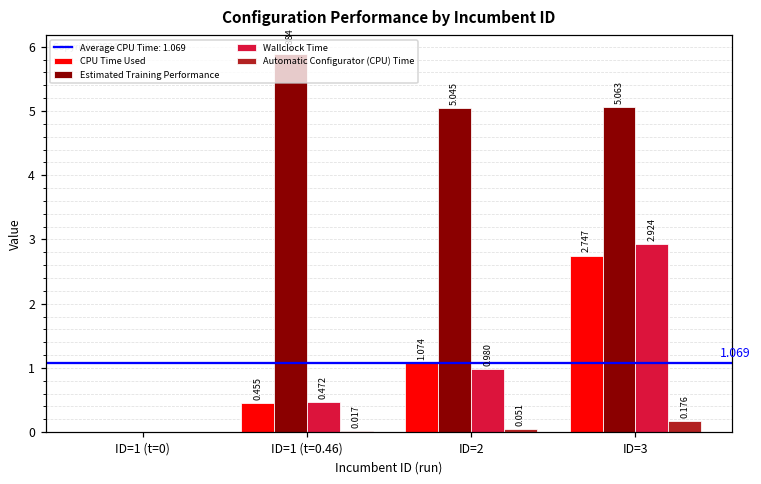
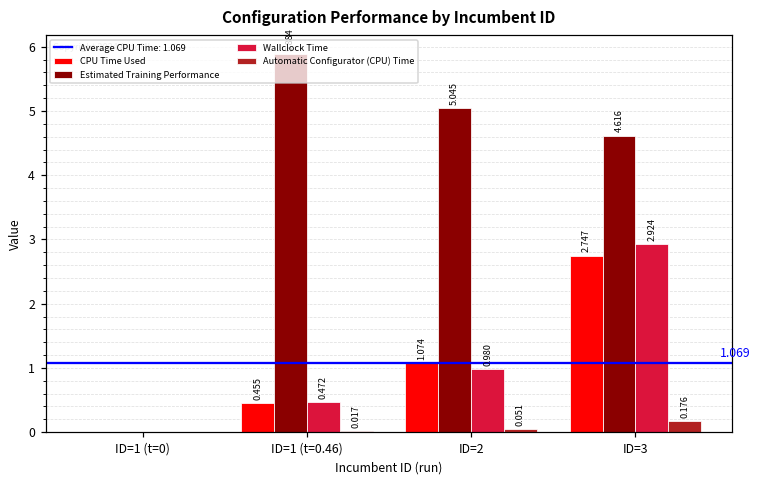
  {
    "CPU Time Used": {
      "ID=1 (t=0.46)": 0.455,
      "ID=2": 1.074,
      "ID=3": 2.747
    },
    "Estimated Training Performance": {
      "ID=2": 5.045,
-     "ID=3": 5.063
+     "ID=3": 4.616
    }
  }
